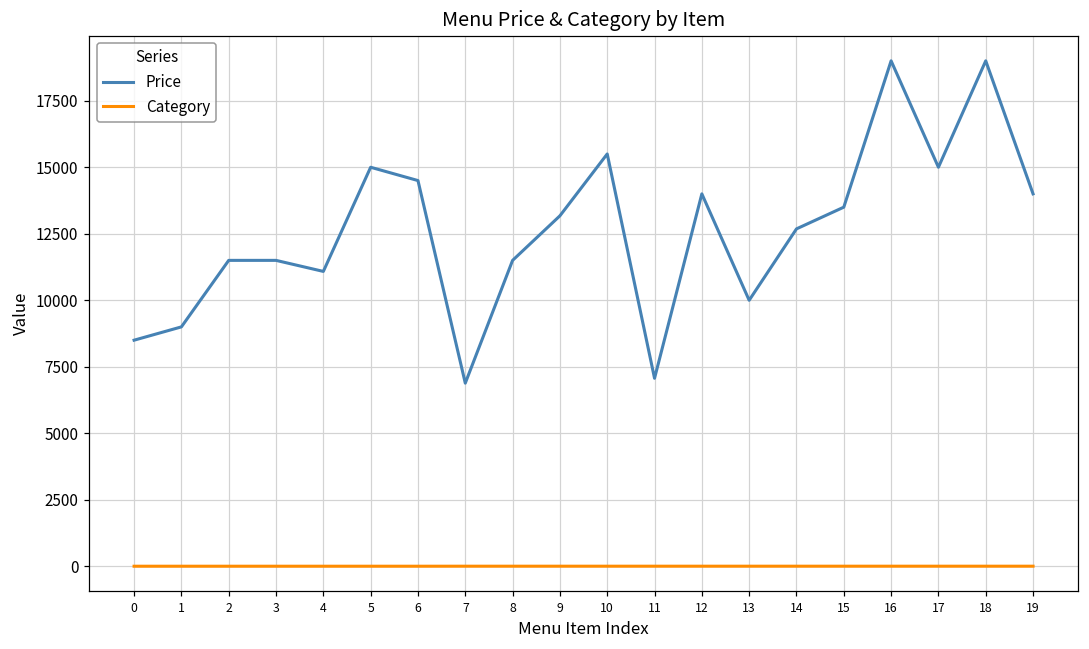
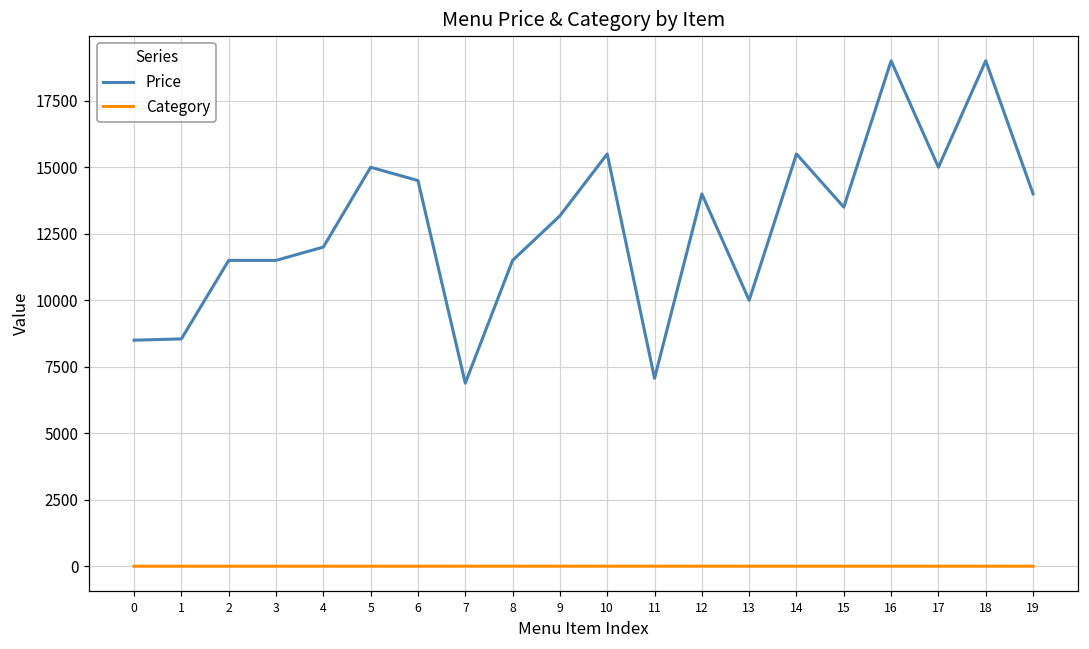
  {
    "Price": {
      "0": 8500,
-     "1": 9000,
+     "1": 8500,
      "2": 11500,
      "3": 11500,
-     "4": 11100,
+     "4": 12000,
      "5": 15000,
      "6": 14500,
      "7": 6900,
      "8": 11500,
      "9": 13200,
      "10": 15500,
      "11": 7100,
      "12": 14000,
      "13": 10000,
-     "14": 12700,
+     "14": 15500,
      "15": 13500,
      "16": 19000,
      "17": 15000,
      "18": 19000,
      "19": 14000
    },
    "Category": {
      "0": 0,
      "1": 0,
      "2": 0,
      "3": 0,
      "4": 0,
      "5": 0,
      "6": 0,
      "7": 0,
      "8": 0,
      "9": 0,
      "10": 0,
      "11": 0,
      "12": 0,
      "13": 0,
      "14": 0,
      "15": 0,
      "16": 0,
      "17": 0,
      "18": 0,
      "19": 0
    }
  }
